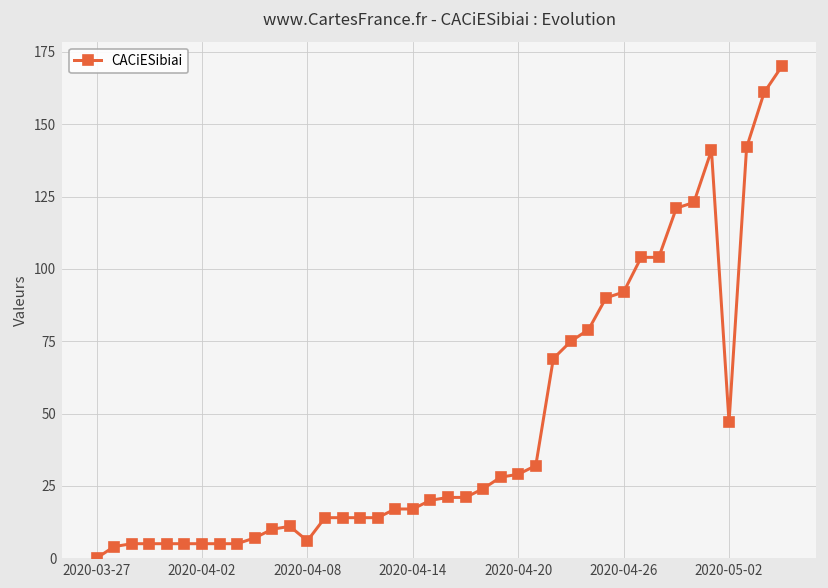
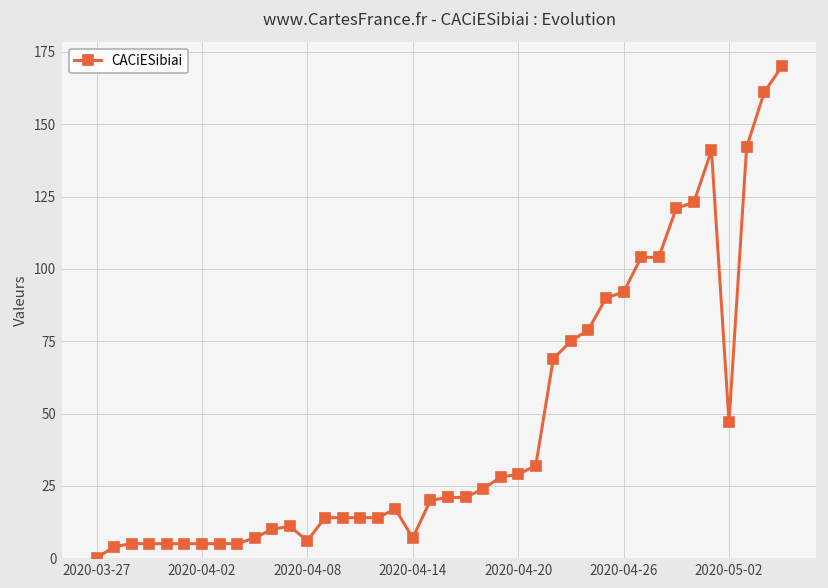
  {
    "2020-03-27": 0,
    "2020-04-02": 5,
    "2020-04-08": 6,
-   "2020-04-14": 17,
+   "2020-04-14": 7,
    "2020-04-20": 29,
    "2020-04-26": 92,
    "2020-05-02": 47
  }
